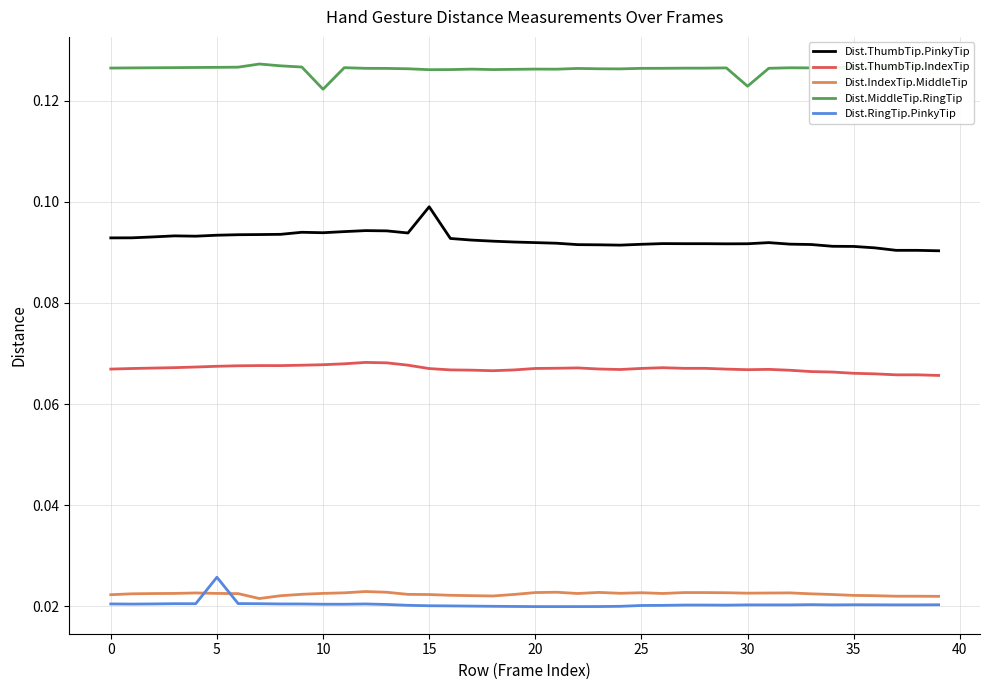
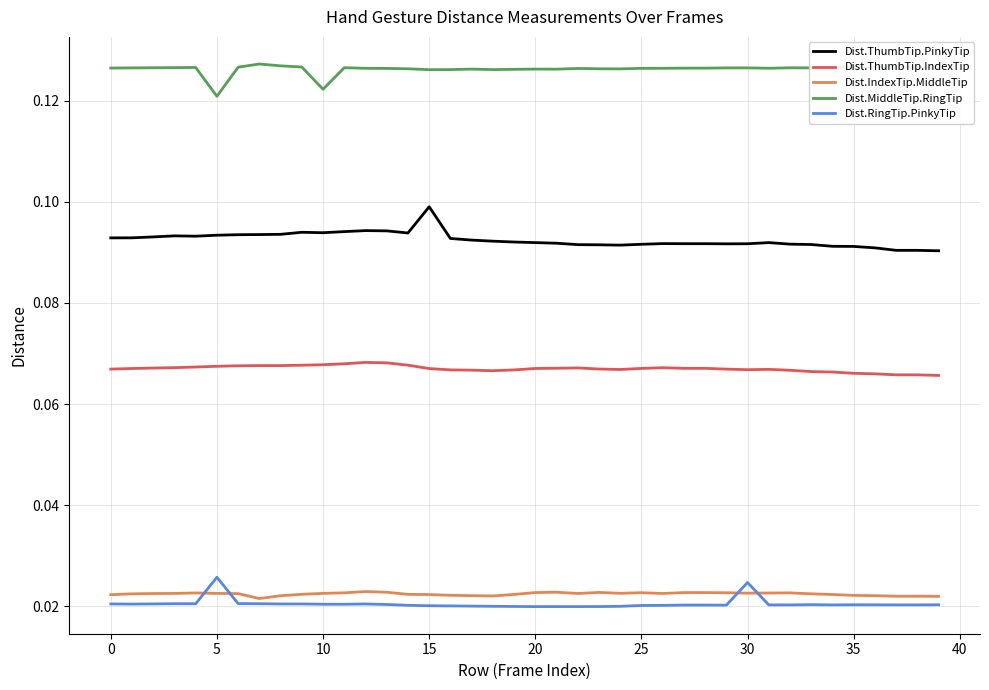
  {
    "Dist.ThumbTip.PinkyTip": {
      "0": 0.093,
      "5": 0.093,
      "10": 0.094,
      "15": 0.099,
      "20": 0.092,
      "25": 0.092,
      "30": 0.092,
      "35": 0.091
    },
    "Dist.MiddleTip.RingTip": {
      "0": 0.127,
-     "5": 0.127,
+     "5": 0.121,
      "10": 0.122,
      "15": 0.126,
      "20": 0.126,
      "25": 0.126,
-     "30": 0.123
+     "30": 0.127
    },
    "Dist.RingTip.PinkyTip": {
      "0": 0.020,
      "5": 0.026,
      "10": 0.020,
      "15": 0.020,
      "20": 0.020,
      "25": 0.020,
-     "30": 0.020,
+     "30": 0.025,
      "35": 0.020
    }
  }
